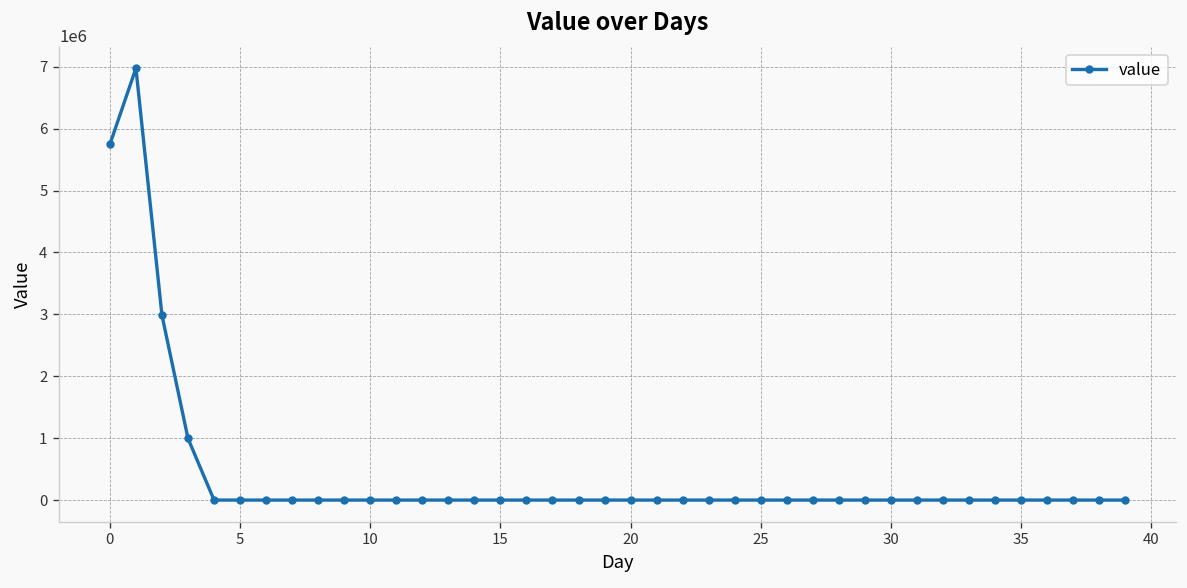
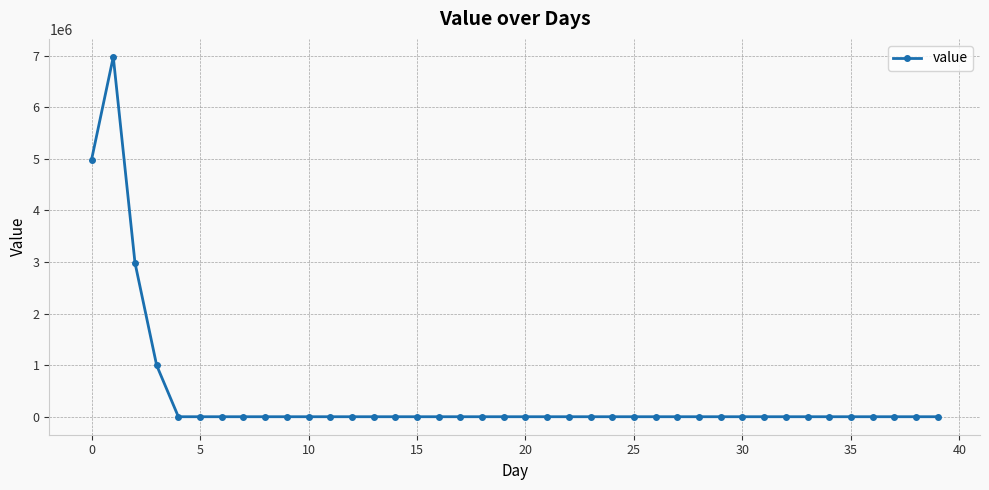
  {
-   "0": 5700000,
+   "0": 5000000,
    "5": 0,
    "10": 0,
    "15": 0,
    "20": 0,
    "25": 0,
    "30": 0,
    "35": 0
  }
